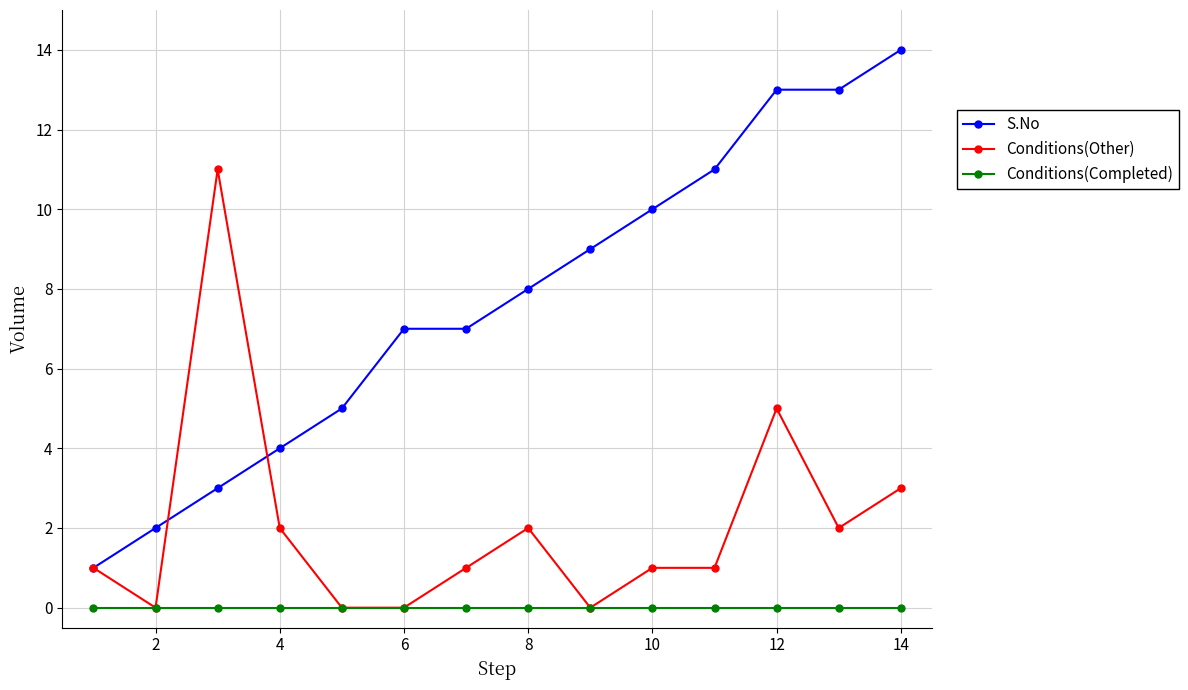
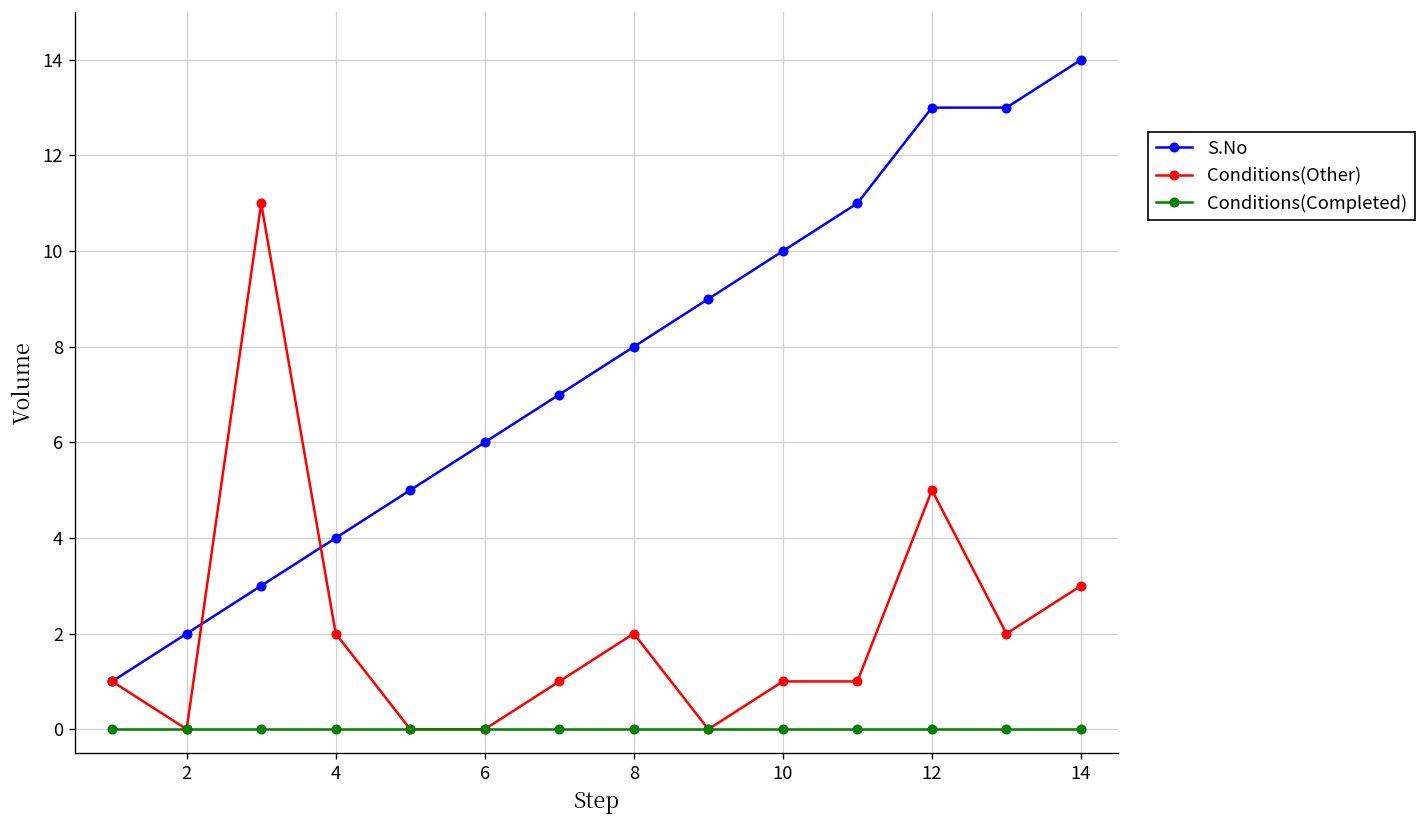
  {
    "S.No": {
      "2": 2,
      "4": 4,
-     "6": 7,
+     "6": 6,
      "8": 8,
      "10": 10,
      "12": 13,
      "14": 14
    },
    "Conditions(Other)": {
      "4": 2,
      "8": 2,
      "10": 1,
      "12": 5,
      "14": 3
    },
    "Conditions(Completed)": {
      "4": 0,
      "8": 0,
      "10": 0,
      "12": 0,
      "14": 0
    }
  }
